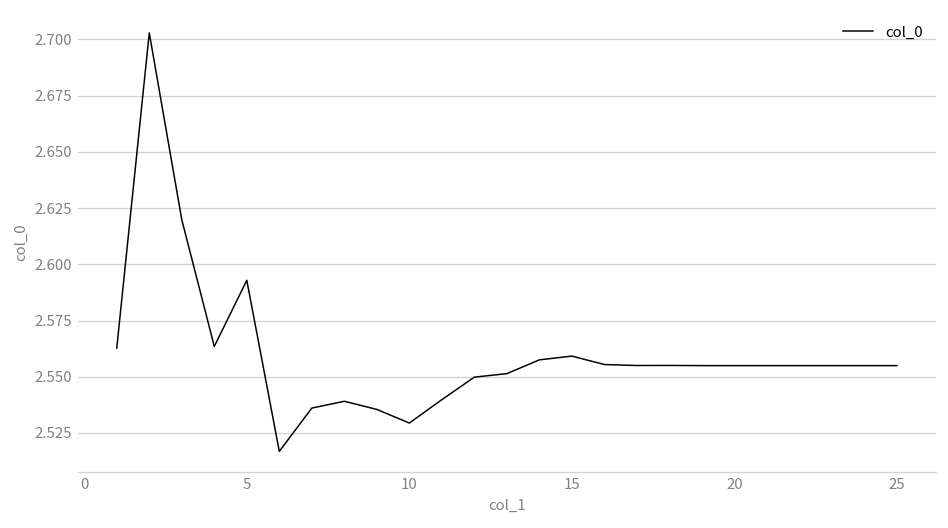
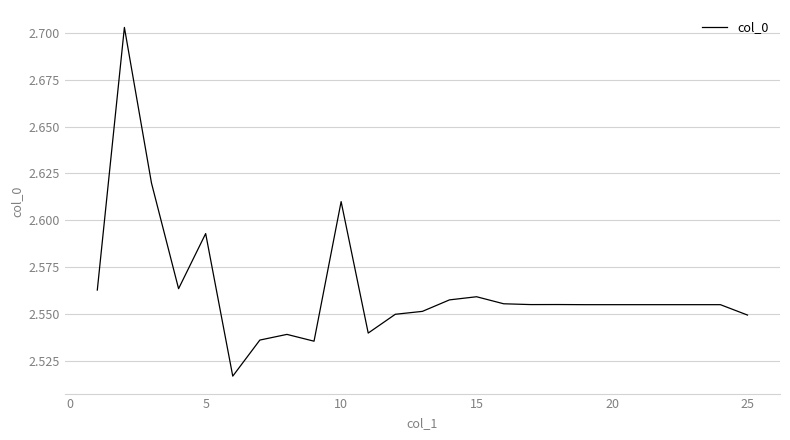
  {
    "5": 2.593,
-   "10": 2.529,
+   "10": 2.610,
    "15": 2.559,
    "20": 2.555,
-   "25": 2.555
+   "25": 2.549
  }
